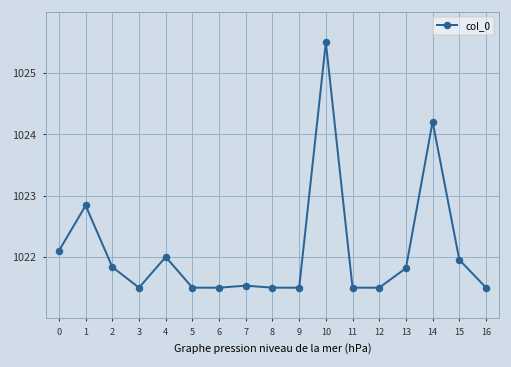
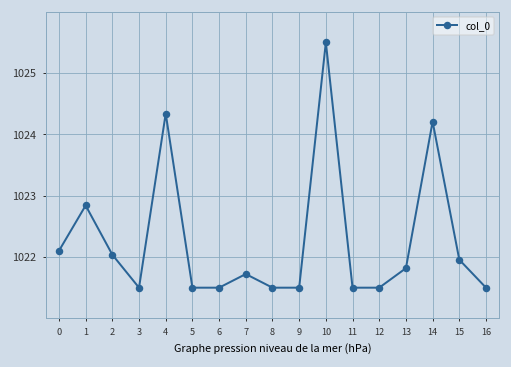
  {
    "0": 1022.1,
    "1": 1022.8,
-   "2": 1021.8,
+   "2": 1022.0,
    "3": 1021.5,
-   "4": 1022.0,
+   "4": 1024.3,
    "5": 1021.5,
    "6": 1021.5,
-   "7": 1021.5,
+   "7": 1021.7,
    "8": 1021.5,
    "9": 1021.5,
    "10": 1025.5,
    "11": 1021.5,
    "12": 1021.5,
    "13": 1021.8,
    "14": 1024.2,
    "15": 1022.0,
    "16": 1021.5
  }
